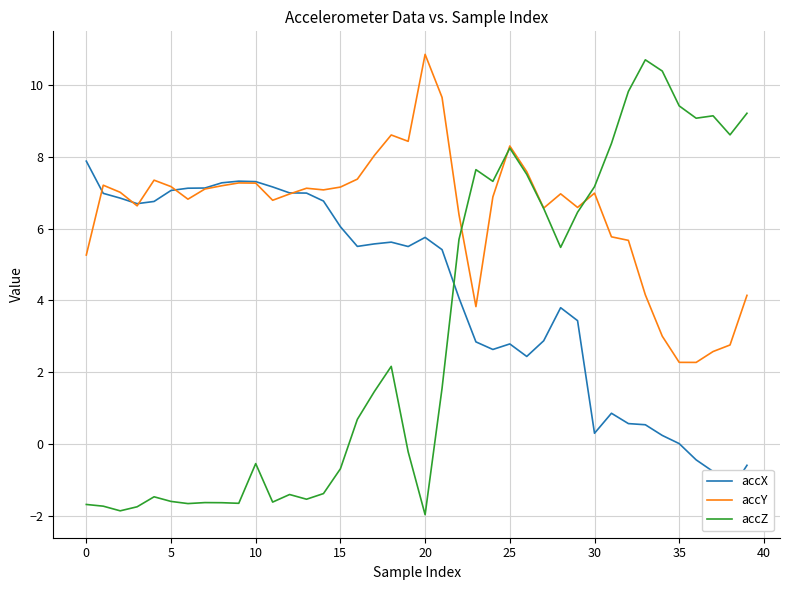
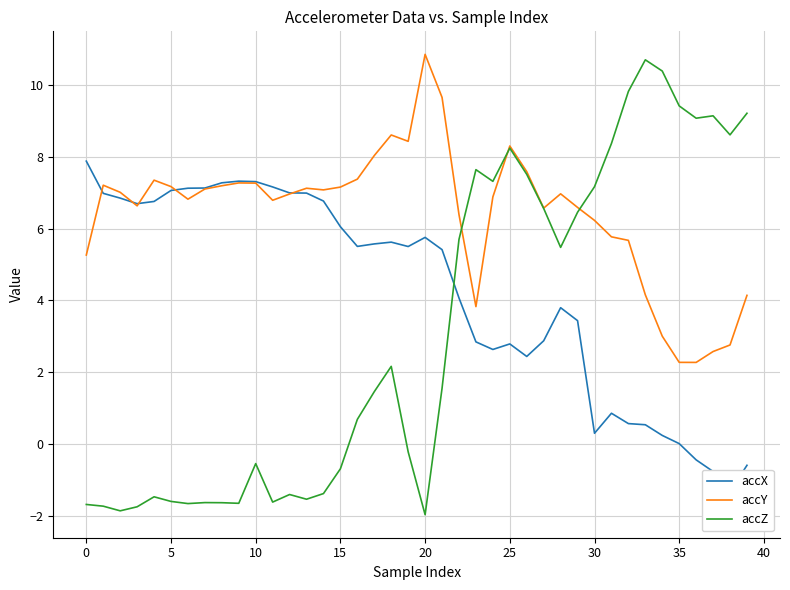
  {
    "accX": {
      "0": 7.9,
      "5": 7.1,
      "15": 6.1,
      "20": 5.8,
      "25": 2.8,
      "30": 0.3,
      "35": 0.0
    },
    "accY": {
      "0": 5.3,
      "5": 7.2,
      "15": 7.2,
      "20": 10.9,
-     "30": 7.0,
+     "30": 6.2,
      "35": 2.3
    },
    "accZ": {
      "0": -1.7,
      "5": -1.6,
      "10": -0.5,
      "15": -0.7,
      "20": -2.0,
      "30": 7.2,
      "35": 9.4
    }
  }
